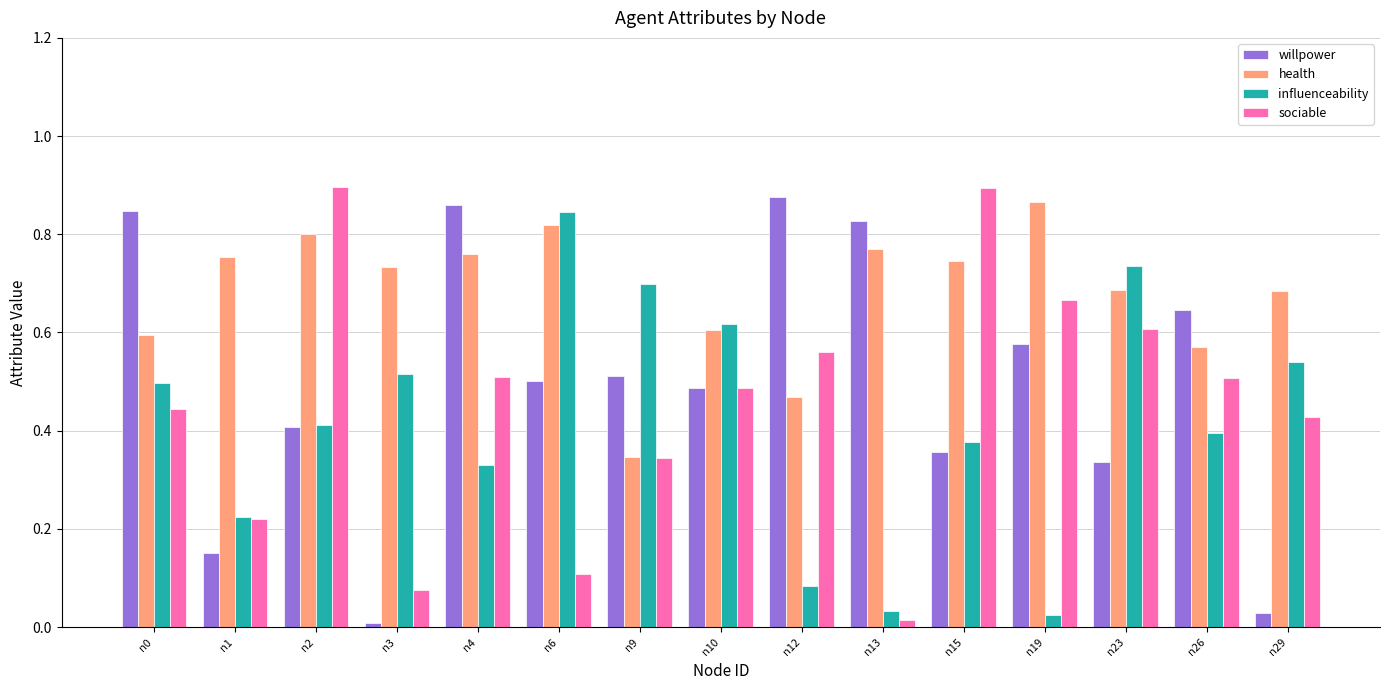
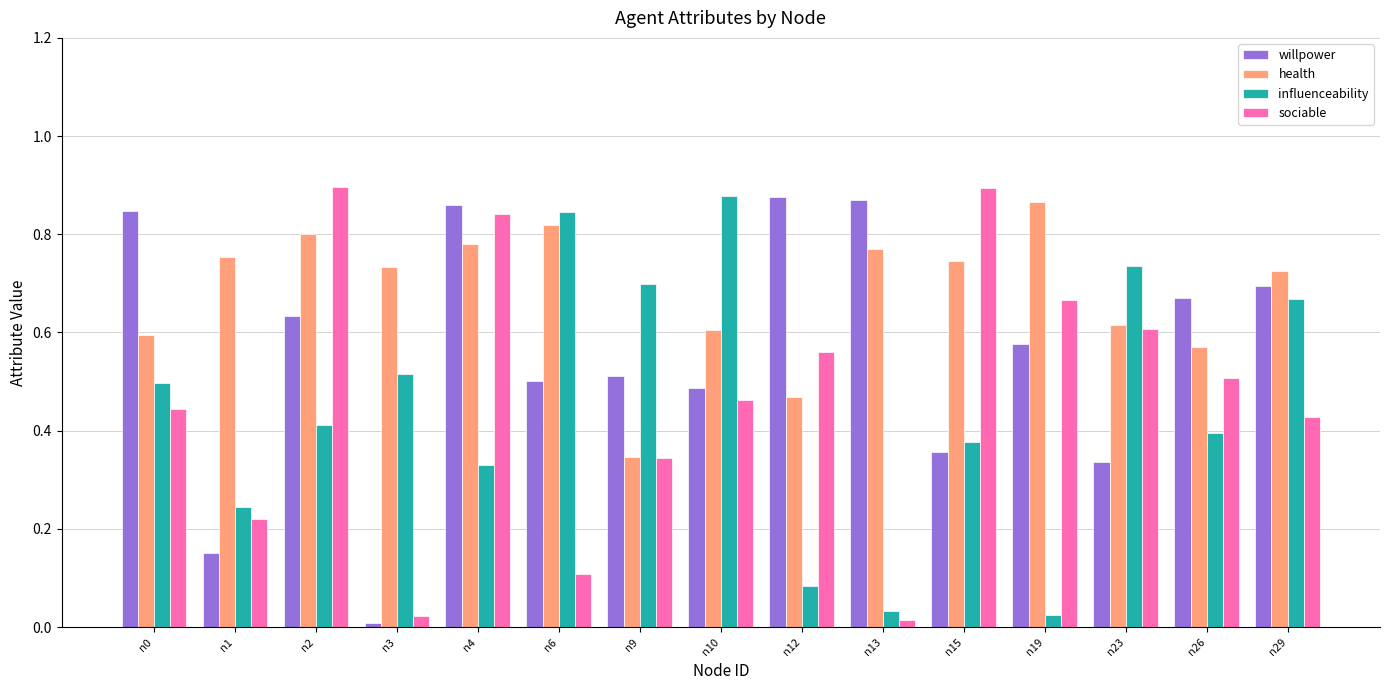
  {
    "willpower": {
      "n0": 0.85,
      "n1": 0.15,
-     "n2": 0.41,
+     "n2": 0.63,
      "n3": 0.01,
      "n4": 0.86,
      "n6": 0.50,
      "n9": 0.51,
      "n10": 0.49,
      "n12": 0.88,
-     "n13": 0.83,
+     "n13": 0.87,
      "n15": 0.36,
      "n19": 0.58,
      "n23": 0.34,
-     "n26": 0.65,
-     "n29": 0.03
+     "n26": 0.67,
+     "n29": 0.69
    },
    "health": {
      "n0": 0.59,
      "n1": 0.75,
      "n2": 0.80,
      "n3": 0.73,
-     "n4": 0.76,
+     "n4": 0.78,
      "n6": 0.82,
      "n9": 0.35,
      "n10": 0.61,
      "n12": 0.47,
      "n13": 0.77,
      "n15": 0.75,
      "n19": 0.87,
-     "n23": 0.69,
+     "n23": 0.61,
      "n26": 0.57,
-     "n29": 0.68
+     "n29": 0.73
    },
    "influenceability": {
      "n0": 0.50,
-     "n1": 0.22,
+     "n1": 0.24,
      "n2": 0.41,
      "n3": 0.51,
      "n4": 0.33,
      "n6": 0.85,
      "n9": 0.70,
-     "n10": 0.62,
+     "n10": 0.88,
      "n12": 0.08,
      "n13": 0.03,
      "n15": 0.38,
      "n19": 0.03,
      "n23": 0.74,
      "n26": 0.39,
-     "n29": 0.54
+     "n29": 0.67
    },
    "sociable": {
      "n0": 0.45,
      "n1": 0.22,
      "n2": 0.90,
-     "n3": 0.08,
-     "n4": 0.51,
+     "n3": 0.02,
+     "n4": 0.84,
      "n6": 0.11,
      "n9": 0.34,
-     "n10": 0.49,
+     "n10": 0.46,
      "n12": 0.56,
      "n13": 0.01,
      "n15": 0.90,
      "n19": 0.67,
      "n23": 0.61,
      "n26": 0.51,
      "n29": 0.43
    }
  }
